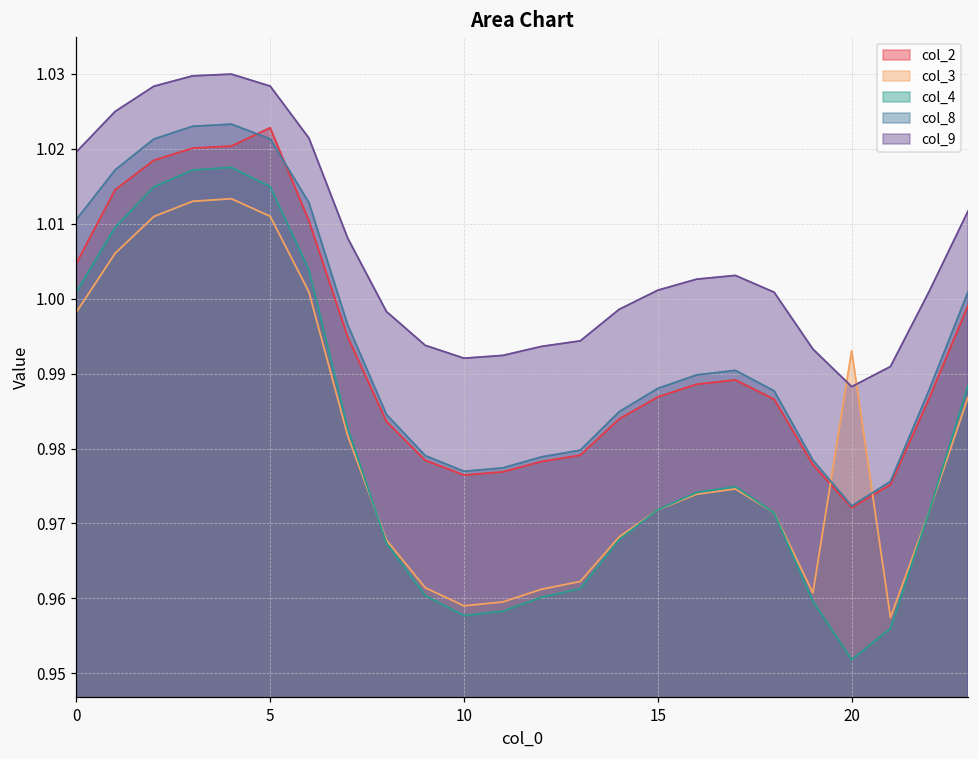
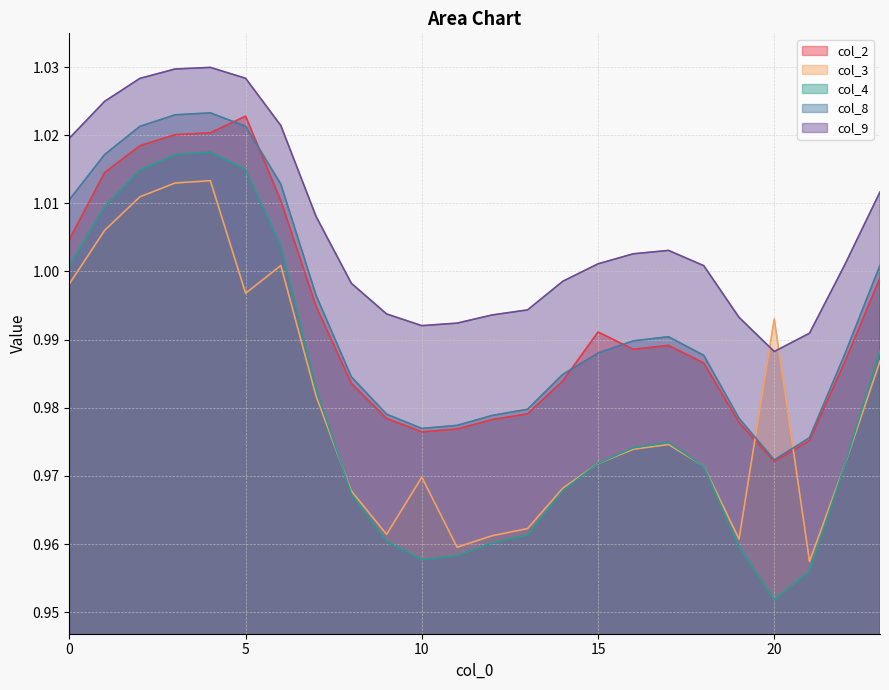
  {
    "col_2": {
      "0": 1.005,
      "5": 1.023,
      "10": 0.976,
-     "15": 0.987
+     "15": 0.991
    },
    "col_3": {
      "0": 0.998,
-     "5": 1.011,
-     "10": 0.959,
+     "5": 0.997,
+     "10": 0.970,
      "20": 0.993
    }
  }
